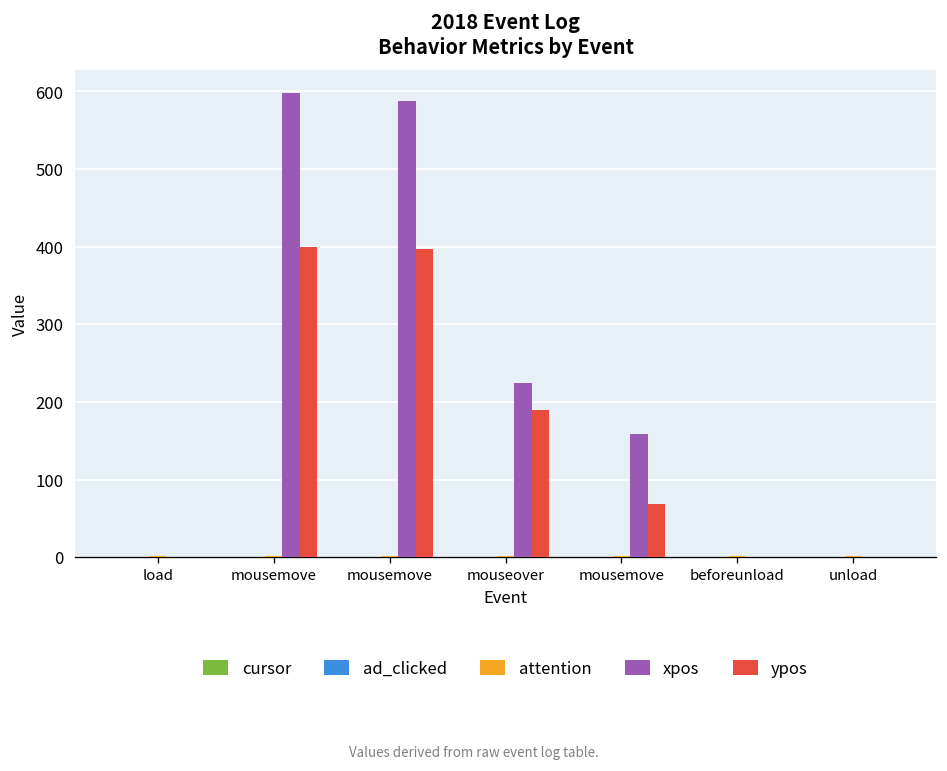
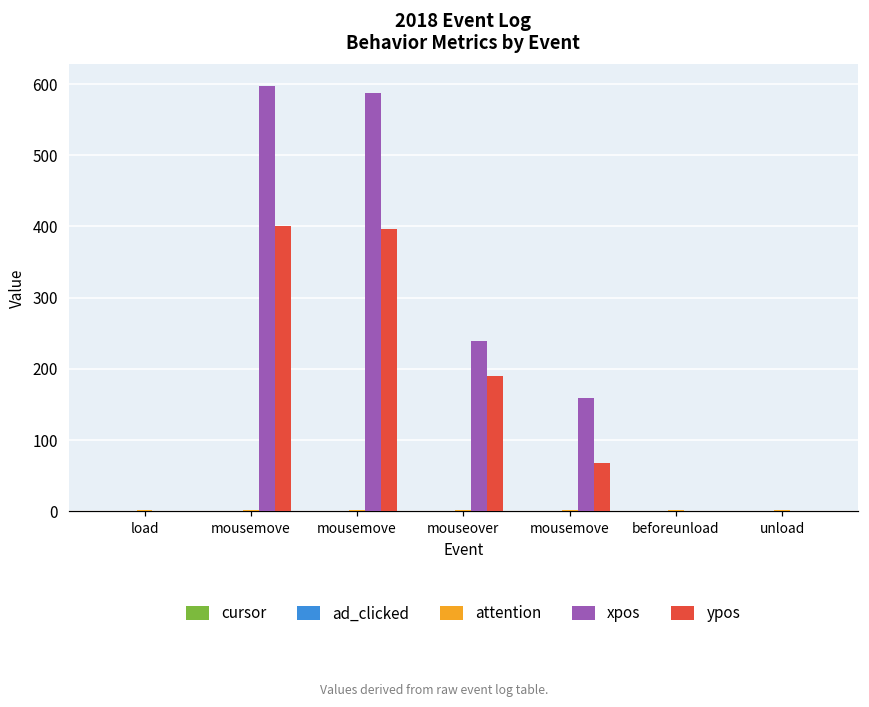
  {
    "cursor": {
      "load": 0,
      "mouseover": 0,
      "beforeunload": 0,
      "unload": 0
    },
    "ad_clicked": {
      "load": 0,
      "mouseover": 0,
      "beforeunload": 0,
      "unload": 0
    },
    "xpos": {
      "load": 0,
-     "mouseover": 220,
+     "mouseover": 240,
      "beforeunload": 0,
      "unload": 0
    },
    "ypos": {
      "load": 0,
      "mouseover": 190,
      "beforeunload": 0,
      "unload": 0
    }
  }
